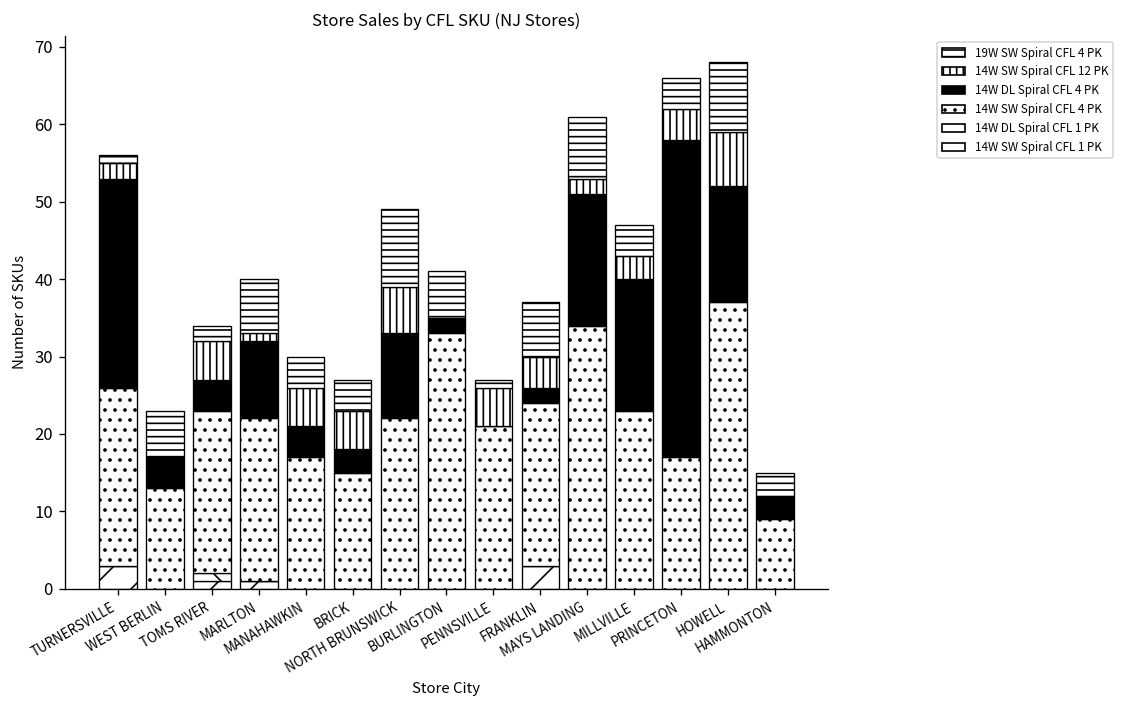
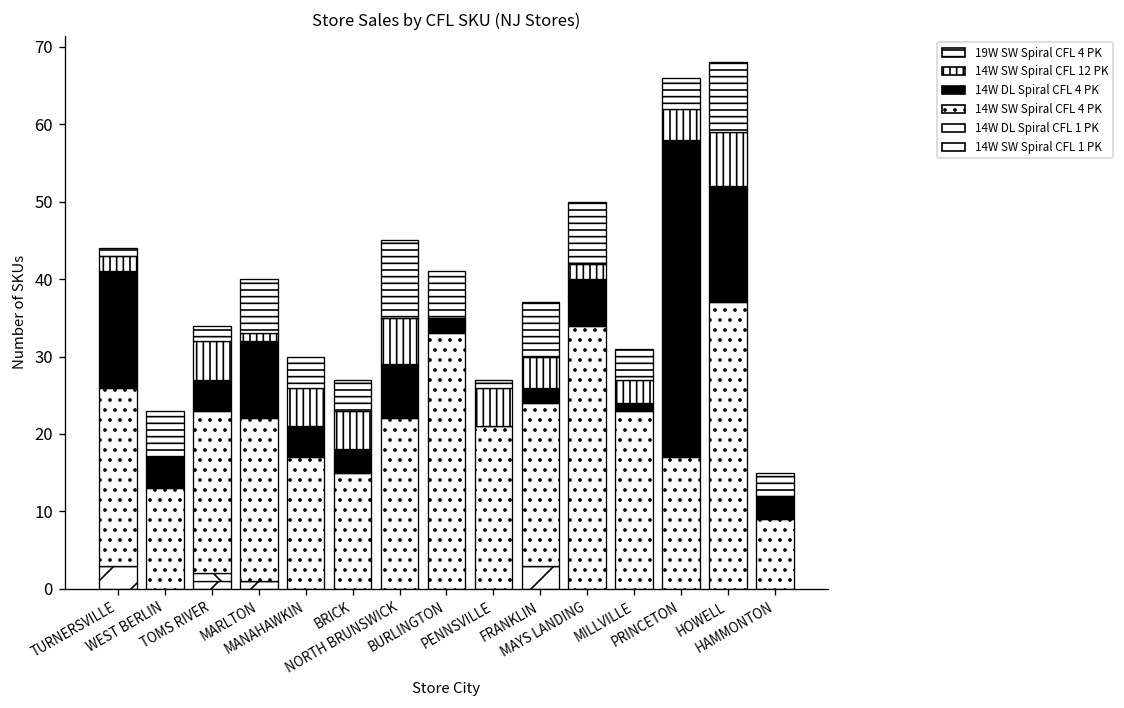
  {
    "14W DL Spiral CFL 4 PK": {
-     "TURNERSVILLE": 27,
+     "TURNERSVILLE": 15,
      "WEST BERLIN": 4,
      "TOMS RIVER": 4,
      "MARLTON": 10,
      "MANAHAWKIN": 4,
      "BRICK": 3,
-     "NORTH BRUNSWICK": 11,
+     "NORTH BRUNSWICK": 7,
      "BURLINGTON": 2,
      "PENNSVILLE": 0,
      "FRANKLIN": 2,
-     "MAYS LANDING": 17,
-     "MILLVILLE": 17,
+     "MAYS LANDING": 6,
+     "MILLVILLE": 1,
      "PRINCETON": 41,
      "HOWELL": 15,
      "HAMMONTON": 3
    }
  }
